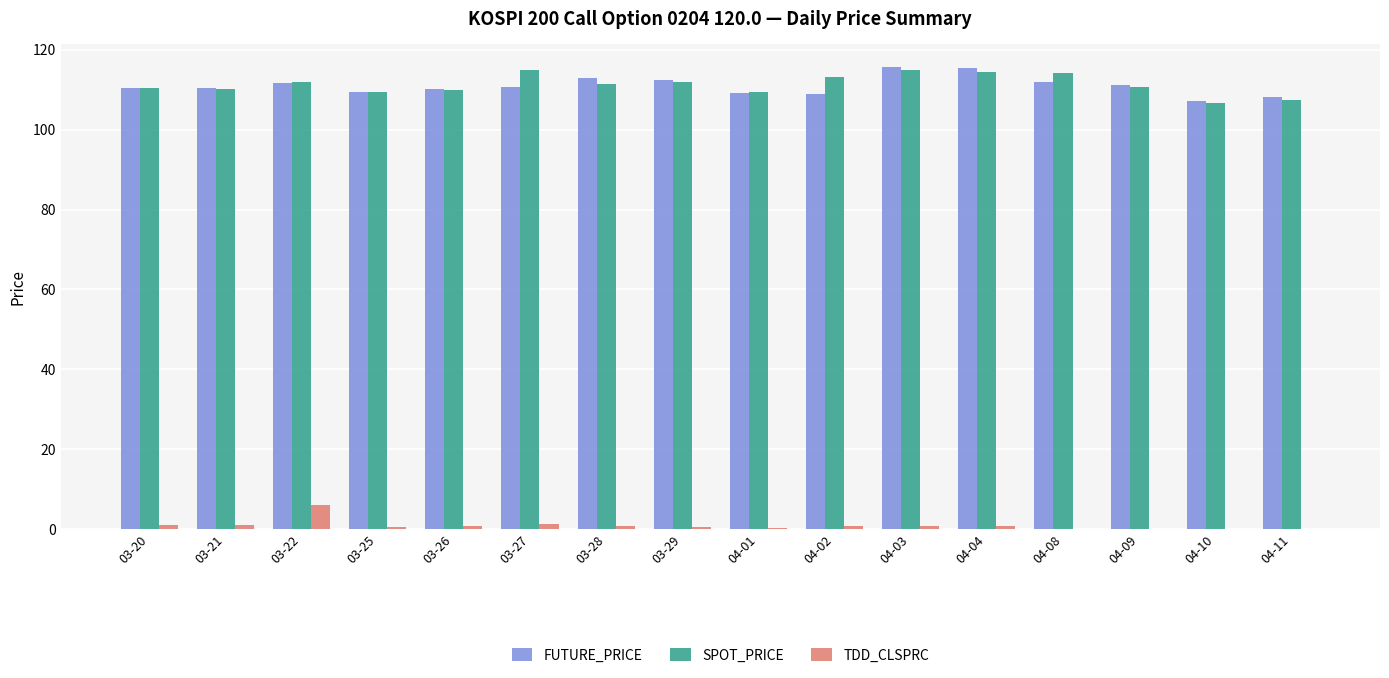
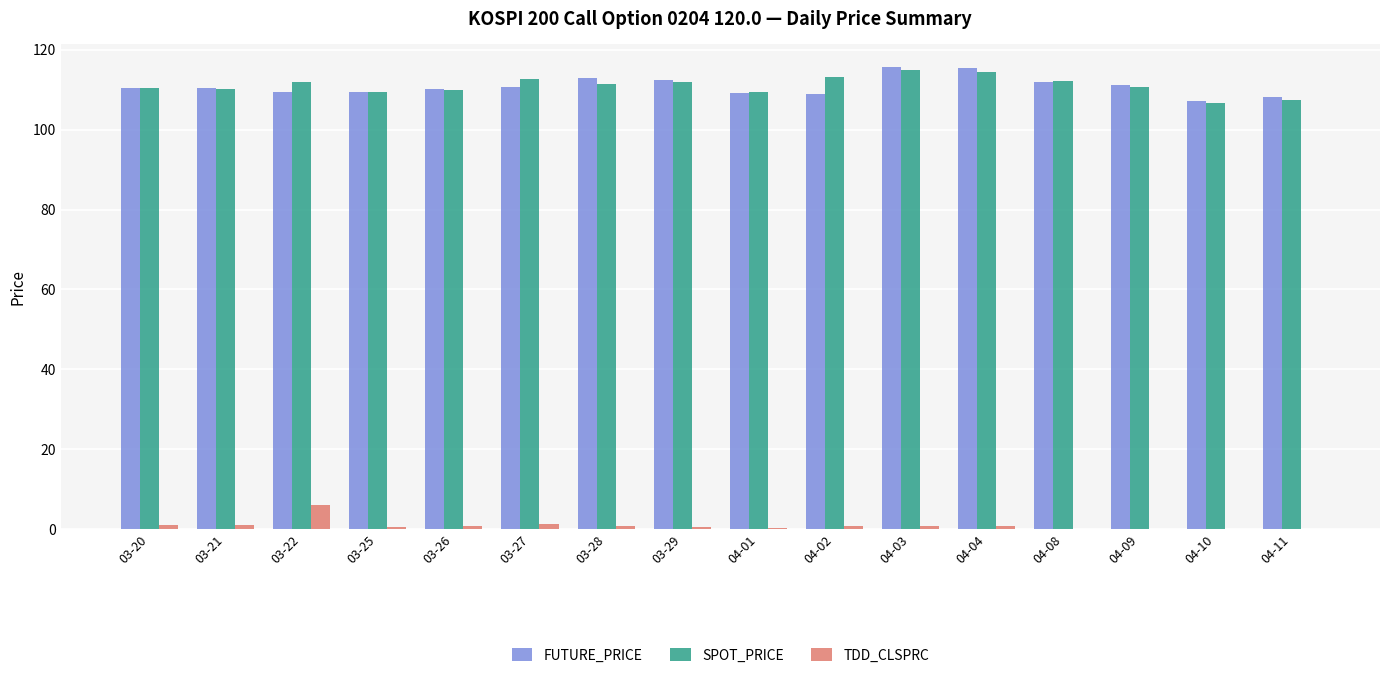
  {
    "FUTURE_PRICE": {
      "03-20": 111,
      "03-21": 111,
-     "03-22": 112,
+     "03-22": 109,
      "03-25": 110,
      "03-26": 110,
      "03-27": 111,
      "03-28": 113,
      "03-29": 112,
      "04-01": 109,
      "04-02": 109,
      "04-03": 116,
      "04-04": 115,
      "04-08": 112,
      "04-09": 111,
      "04-10": 107,
      "04-11": 108
    },
    "SPOT_PRICE": {
      "03-20": 110,
      "03-21": 110,
      "03-22": 112,
      "03-25": 109,
      "03-26": 110,
-     "03-27": 115,
+     "03-27": 113,
      "03-28": 111,
      "03-29": 112,
      "04-01": 109,
      "04-02": 113,
      "04-03": 115,
      "04-04": 115,
-     "04-08": 114,
+     "04-08": 112,
      "04-09": 111,
      "04-10": 107,
      "04-11": 108
    },
    "TDD_CLSPRC": {
      "03-20": 1,
      "03-21": 1,
      "03-22": 6,
      "03-25": 1,
      "03-26": 1,
      "03-27": 1,
      "03-28": 1,
      "04-02": 1,
      "04-03": 1,
      "04-04": 1
    }
  }
